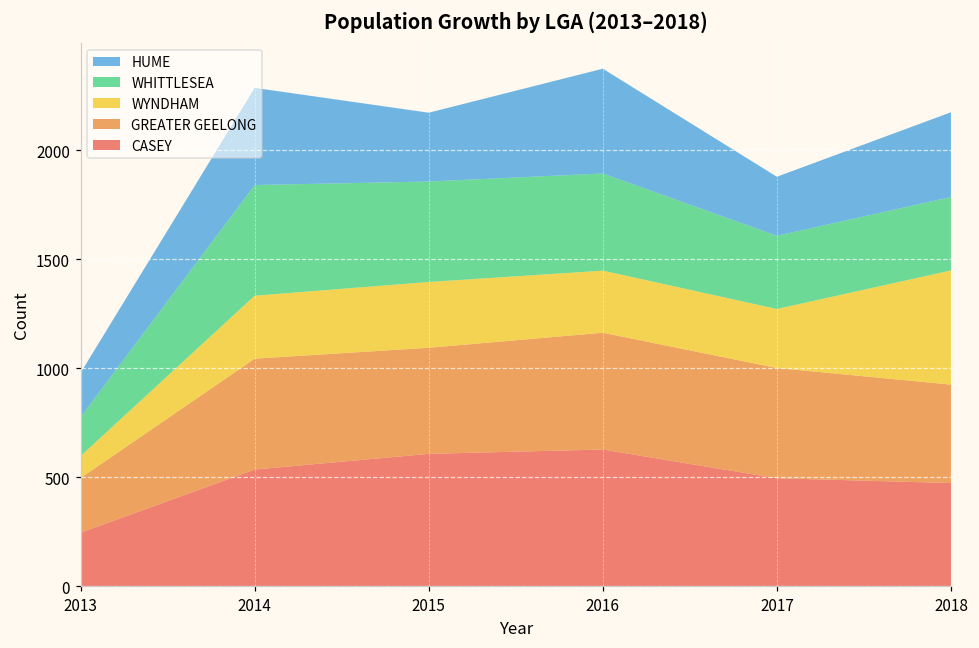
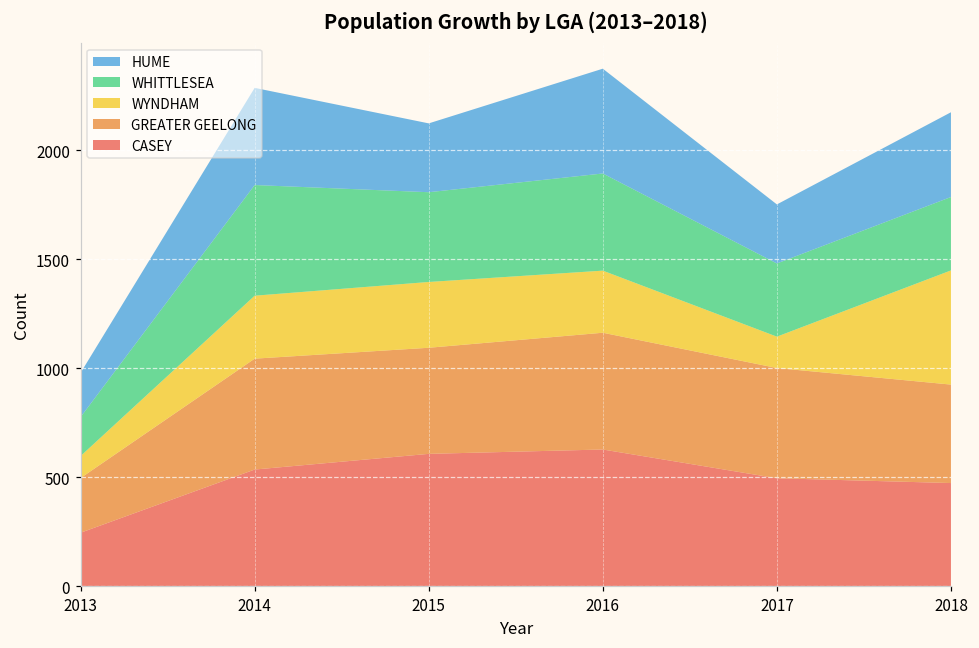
  {
    "WYNDHAM": {
      "2013": 100,
      "2014": 290,
      "2015": 300,
      "2016": 290,
-     "2017": 270,
+     "2017": 140,
      "2018": 520
    },
    "WHITTLESEA": {
      "2013": 180,
      "2014": 510,
-     "2015": 460,
+     "2015": 410,
      "2016": 450,
      "2017": 340,
      "2018": 340
    },
    "HUME": {
      "2013": 200,
      "2015": 320,
      "2016": 480,
      "2017": 270,
      "2018": 390
    }
  }
